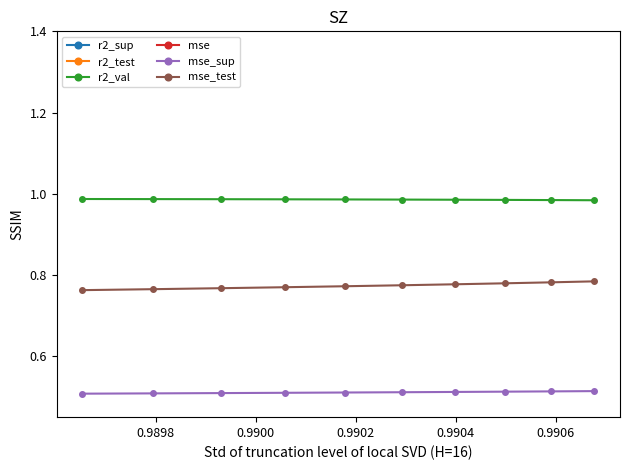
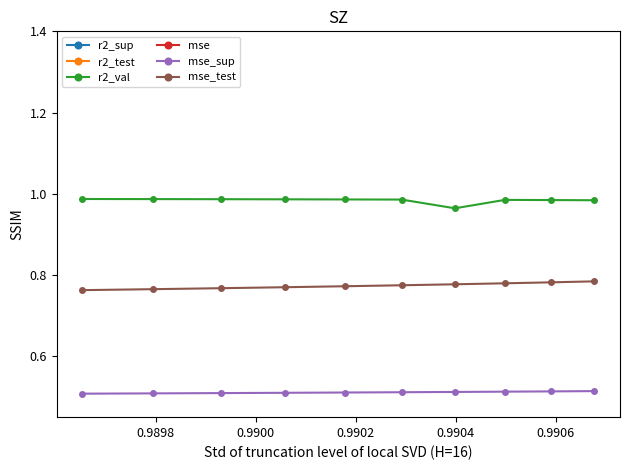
  {
    "r2_val": {
-     "0.9904": 0.99
+     "0.9904": 0.96
    },
    "mse_sup": {
      "0.9904": 0.51
    },
    "mse_test": {
      "0.9904": 0.78
    }
  }
